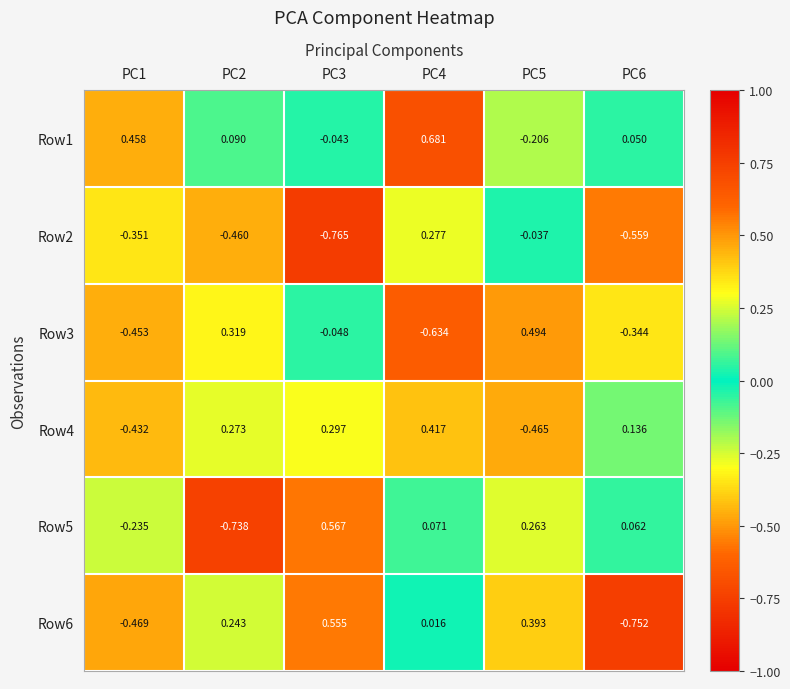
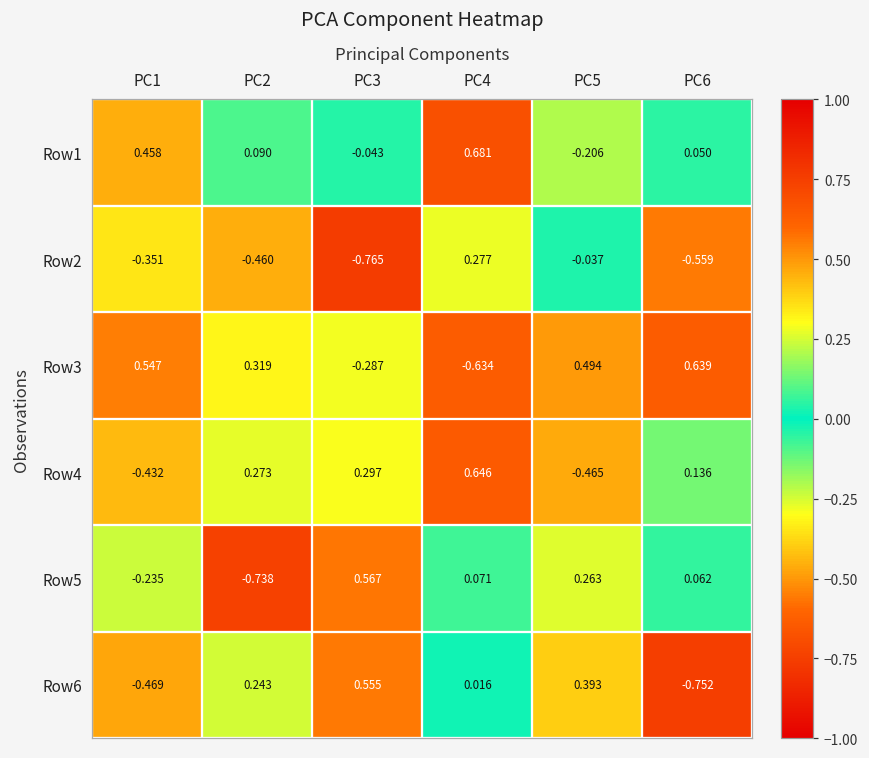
  {
    "Row1": {
      "PC1": 0.458,
      "PC2": 0.090,
      "PC3": -0.043,
      "PC4": 0.681,
      "PC5": -0.206,
      "PC6": 0.050
    },
    "Row2": {
      "PC1": -0.351,
      "PC2": -0.460,
      "PC3": -0.765,
      "PC4": 0.277,
      "PC5": -0.037,
      "PC6": -0.559
    },
    "Row3": {
-     "PC1": -0.453,
+     "PC1": 0.547,
      "PC2": 0.319,
-     "PC3": -0.048,
+     "PC3": -0.287,
      "PC4": -0.634,
      "PC5": 0.494,
-     "PC6": -0.344
+     "PC6": 0.639
    },
    "Row4": {
      "PC1": -0.432,
      "PC2": 0.273,
      "PC3": 0.297,
-     "PC4": 0.417,
+     "PC4": 0.646,
      "PC5": -0.465,
      "PC6": 0.136
    },
    "Row5": {
      "PC1": -0.235,
      "PC2": -0.738,
      "PC3": 0.567,
      "PC4": 0.071,
      "PC5": 0.263,
      "PC6": 0.062
    },
    "Row6": {
      "PC1": -0.469,
      "PC2": 0.243,
      "PC3": 0.555,
      "PC4": 0.016,
      "PC5": 0.393,
      "PC6": -0.752
    }
  }
